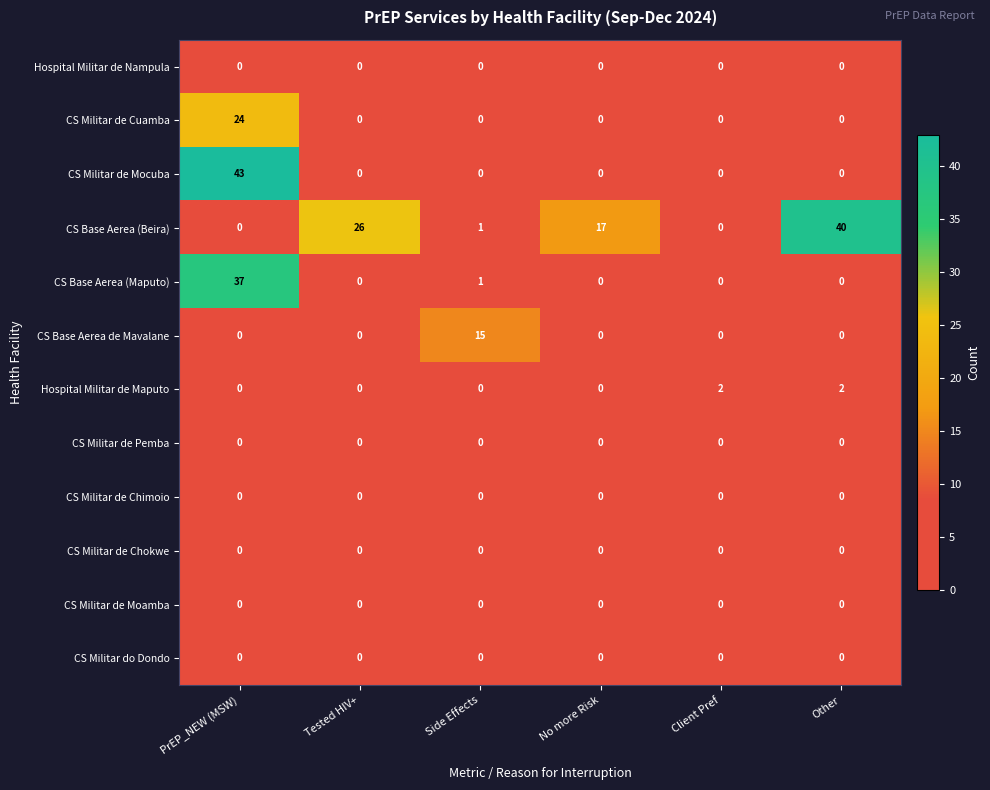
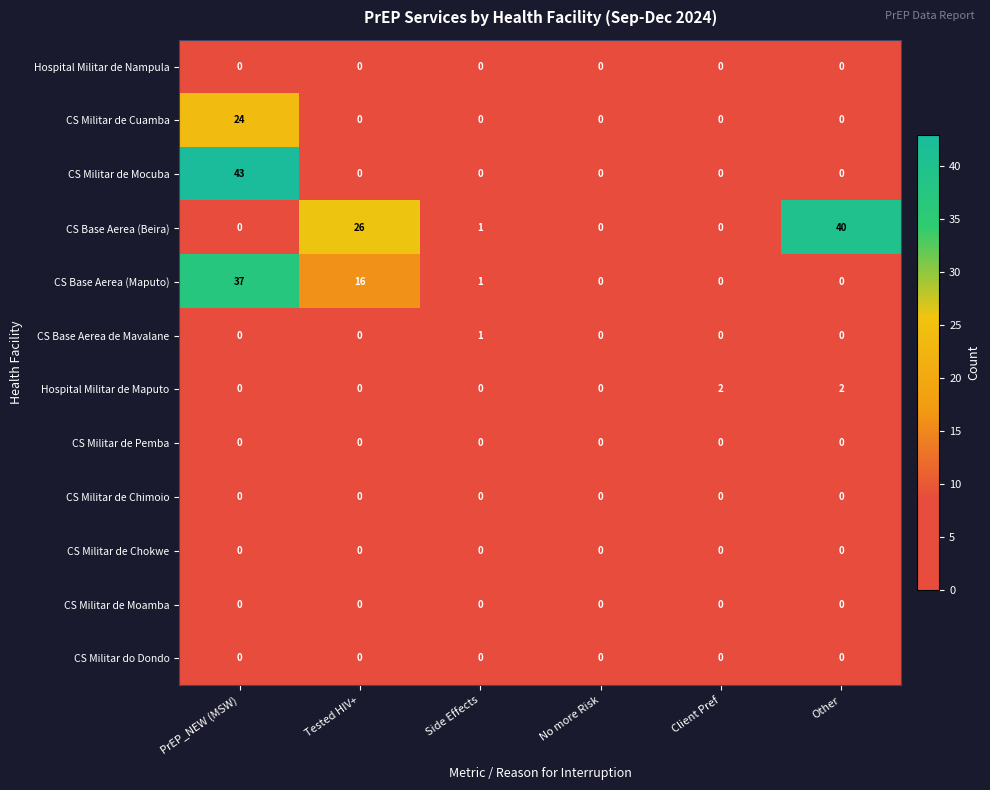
  {
    "Hospital Militar de Nampula": {
      "PrEP_NEW (MSW)": 0,
      "Tested HIV+": 0,
      "Side Effects": 0,
      "No more Risk": 0,
      "Client Pref": 0,
      "Other": 0
    },
    "CS Militar de Cuamba": {
      "PrEP_NEW (MSW)": 24,
      "Tested HIV+": 0,
      "Side Effects": 0,
      "No more Risk": 0,
      "Client Pref": 0,
      "Other": 0
    },
    "CS Militar de Mocuba": {
      "PrEP_NEW (MSW)": 43,
      "Tested HIV+": 0,
      "Side Effects": 0,
      "No more Risk": 0,
      "Client Pref": 0,
      "Other": 0
    },
    "CS Base Aerea (Beira)": {
      "PrEP_NEW (MSW)": 0,
      "Tested HIV+": 26,
      "Side Effects": 1,
-     "No more Risk": 17,
+     "No more Risk": 0,
      "Client Pref": 0,
      "Other": 40
    },
    "CS Base Aerea (Maputo)": {
      "PrEP_NEW (MSW)": 37,
-     "Tested HIV+": 0,
+     "Tested HIV+": 16,
      "Side Effects": 1,
      "No more Risk": 0,
      "Client Pref": 0,
      "Other": 0
    },
    "CS Base Aerea de Mavalane": {
      "PrEP_NEW (MSW)": 0,
      "Tested HIV+": 0,
-     "Side Effects": 15,
+     "Side Effects": 1,
      "No more Risk": 0,
      "Client Pref": 0,
      "Other": 0
    },
    "Hospital Militar de Maputo": {
      "PrEP_NEW (MSW)": 0,
      "Tested HIV+": 0,
      "Side Effects": 0,
      "No more Risk": 0,
      "Client Pref": 2,
      "Other": 2
    },
    "CS Militar de Pemba": {
      "PrEP_NEW (MSW)": 0,
      "Tested HIV+": 0,
      "Side Effects": 0,
      "No more Risk": 0,
      "Client Pref": 0,
      "Other": 0
    },
    "CS Militar de Chimoio": {
      "PrEP_NEW (MSW)": 0,
      "Tested HIV+": 0,
      "Side Effects": 0,
      "No more Risk": 0,
      "Client Pref": 0,
      "Other": 0
    },
    "CS Militar de Chokwe": {
      "PrEP_NEW (MSW)": 0,
      "Tested HIV+": 0,
      "Side Effects": 0,
      "No more Risk": 0,
      "Client Pref": 0,
      "Other": 0
    },
    "CS Militar de Moamba": {
      "PrEP_NEW (MSW)": 0,
      "Tested HIV+": 0,
      "Side Effects": 0,
      "No more Risk": 0,
      "Client Pref": 0,
      "Other": 0
    },
    "CS Militar do Dondo": {
      "PrEP_NEW (MSW)": 0,
      "Tested HIV+": 0,
      "Side Effects": 0,
      "No more Risk": 0,
      "Client Pref": 0,
      "Other": 0
    }
  }
